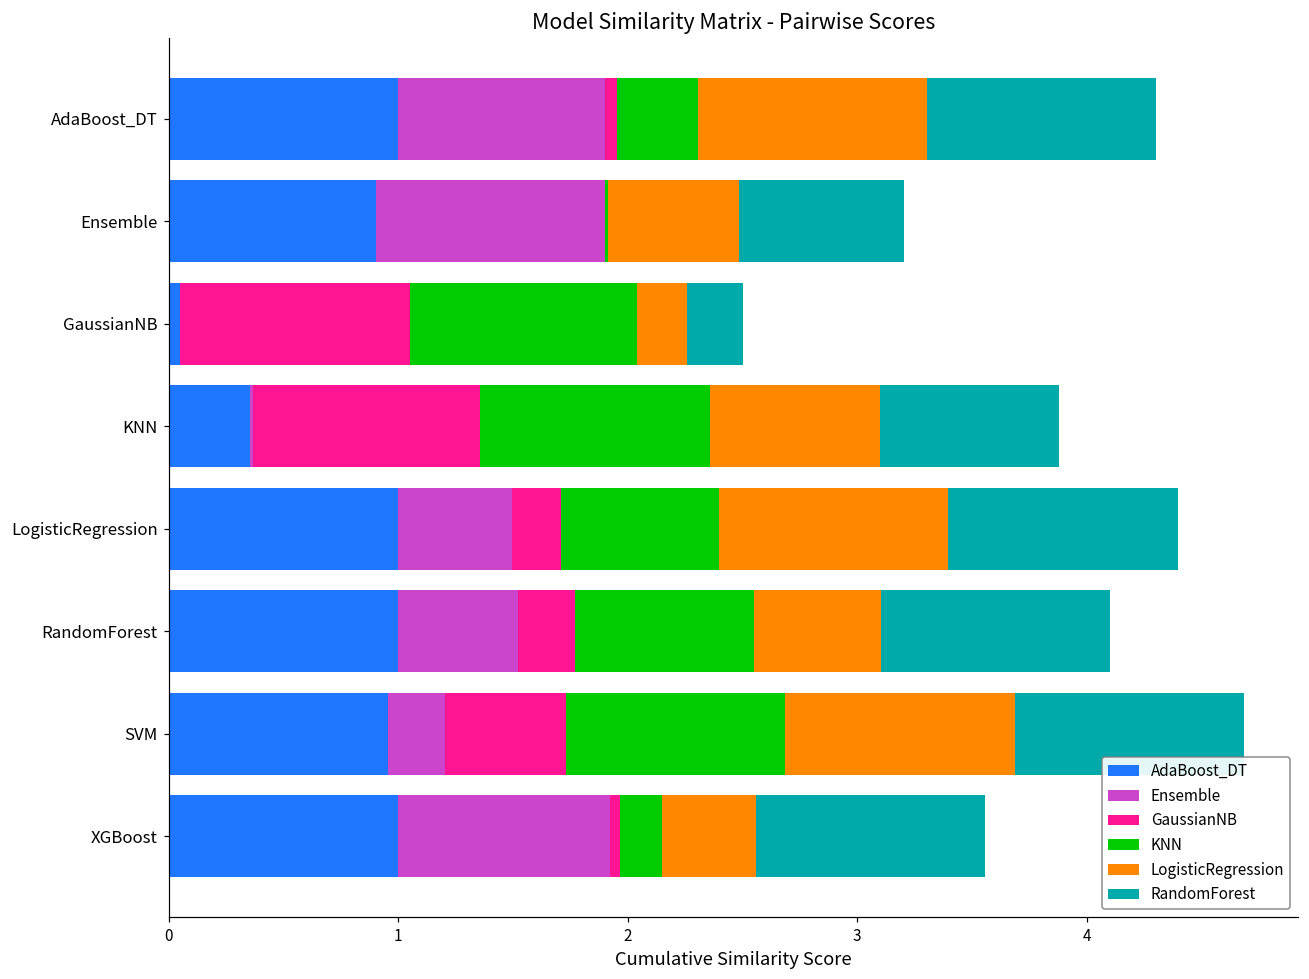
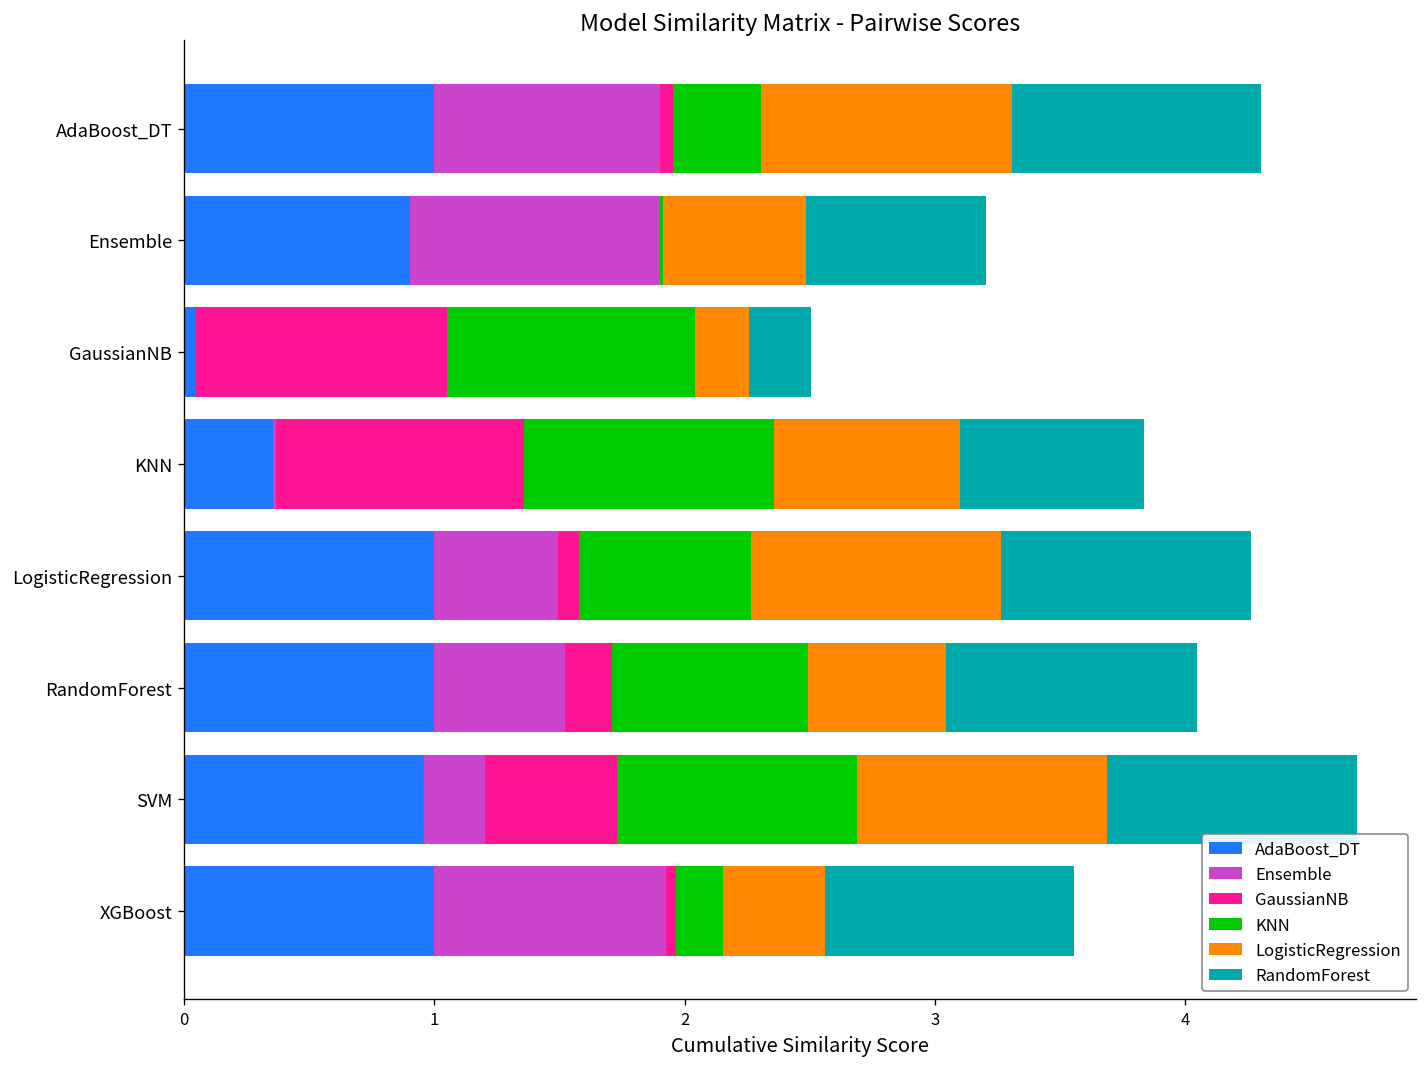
  {
    "AdaBoost_DT": {
      "AdaBoost_DT": 1.00,
      "Ensemble": 0.90,
      "GaussianNB": 0.05,
      "KNN": 0.35,
      "LogisticRegression": 1.00,
      "RandomForest": 1.00,
      "SVM": 0.96,
      "XGBoost": 1.00
    },
    "Ensemble": {
      "AdaBoost_DT": 0.90,
      "Ensemble": 1.00,
      "LogisticRegression": 0.50,
      "RandomForest": 0.53,
      "SVM": 0.25,
      "XGBoost": 0.92
    },
    "GaussianNB": {
      "AdaBoost_DT": 0.05,
      "GaussianNB": 1.00,
      "KNN": 0.99,
-     "LogisticRegression": 0.22,
-     "RandomForest": 0.25,
+     "LogisticRegression": 0.08,
+     "RandomForest": 0.19,
      "SVM": 0.53,
      "XGBoost": 0.04
    },
    "KNN": {
      "AdaBoost_DT": 0.35,
      "GaussianNB": 0.99,
      "KNN": 1.00,
      "LogisticRegression": 0.69,
      "RandomForest": 0.78,
      "SVM": 0.96,
      "XGBoost": 0.19
    },
    "LogisticRegression": {
      "AdaBoost_DT": 1.00,
      "Ensemble": 0.57,
      "GaussianNB": 0.22,
      "KNN": 0.74,
      "LogisticRegression": 1.00,
      "RandomForest": 0.55,
      "SVM": 1.00,
      "XGBoost": 0.41
    },
    "RandomForest": {
      "AdaBoost_DT": 1.00,
      "Ensemble": 0.72,
      "GaussianNB": 0.25,
-     "KNN": 0.78,
+     "KNN": 0.74,
      "LogisticRegression": 1.00,
      "RandomForest": 1.00,
      "SVM": 1.00,
      "XGBoost": 1.00
    }
  }
